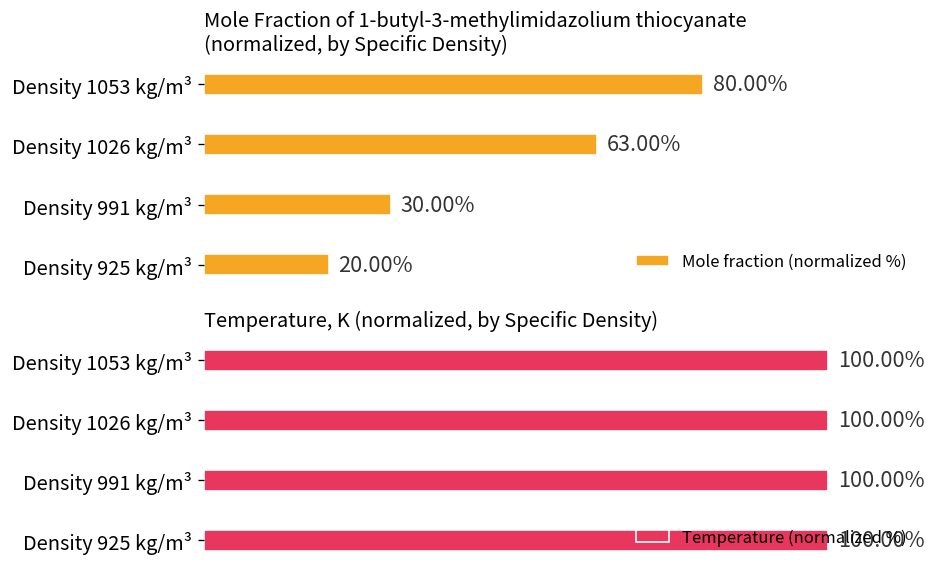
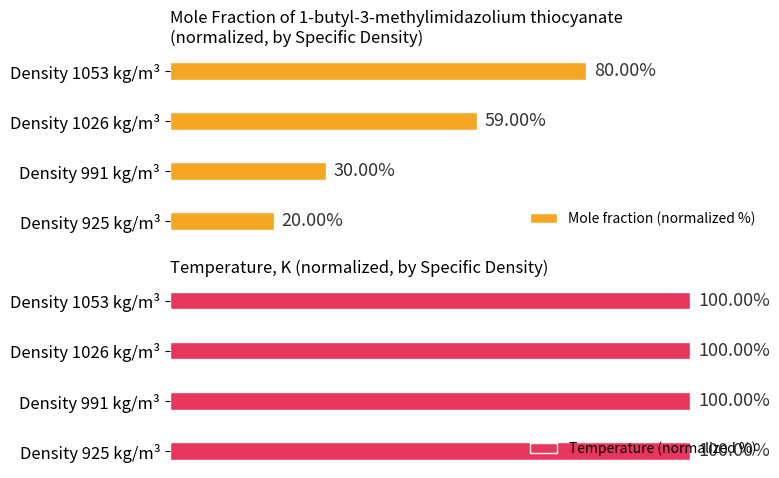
  {
    "Mole Fraction of 1-butyl-3-methylimidazolium thiocyanate (normalized, by Specific Density)": {
      "Density 1053 kg/m³": "80.00%",
-     "Density 1026 kg/m³": "63.00%",
+     "Density 1026 kg/m³": "59.00%",
      "Density 991 kg/m³": "30.00%",
      "Density 925 kg/m³": "20.00%"
    },
    "Temperature, K (normalized, by Specific Density)": {
      "Density 1053 kg/m³": "100.00%",
      "Density 1026 kg/m³": "100.00%",
      "Density 991 kg/m³": "100.00%",
      "Density 925 kg/m³": "100.00%"
    }
  }
